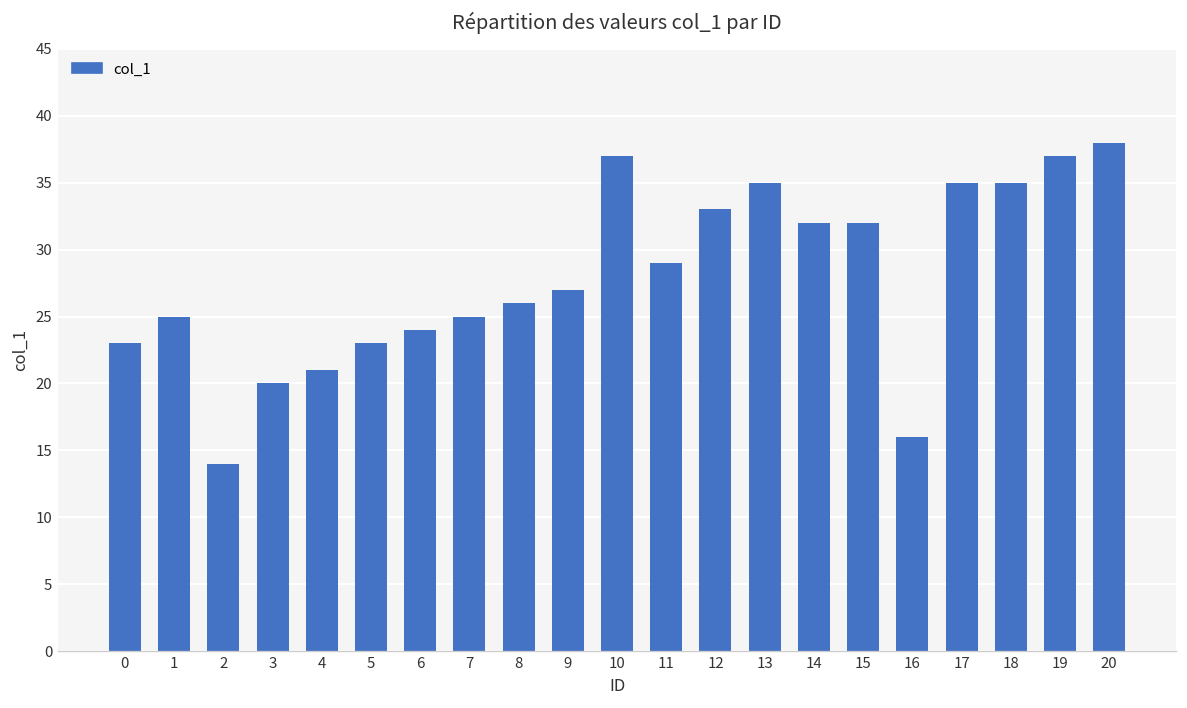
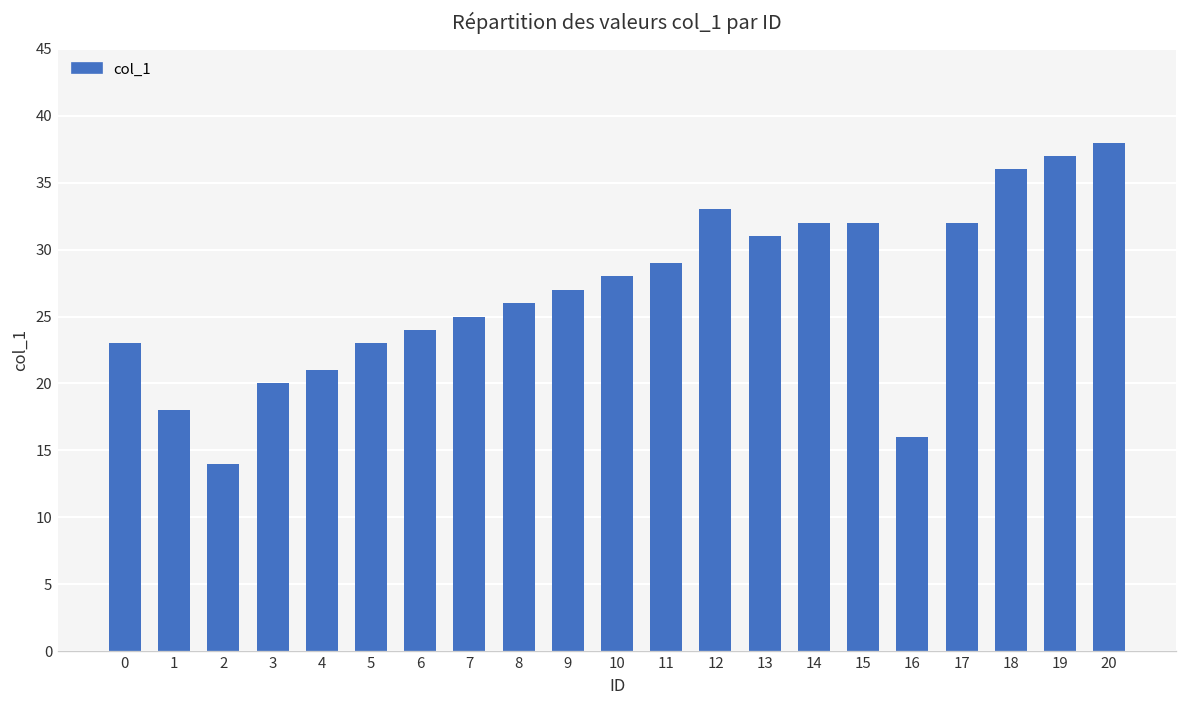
  {
    "0": 23,
-   "1": 25,
+   "1": 18,
    "2": 14,
    "3": 20,
    "4": 21,
    "5": 23,
    "6": 24,
    "7": 25,
    "8": 26,
    "9": 27,
-   "10": 37,
+   "10": 28,
    "11": 29,
    "12": 33,
-   "13": 35,
+   "13": 31,
    "14": 32,
    "15": 32,
    "16": 16,
-   "17": 35,
-   "18": 35,
+   "17": 32,
+   "18": 36,
    "19": 37,
    "20": 38
  }
